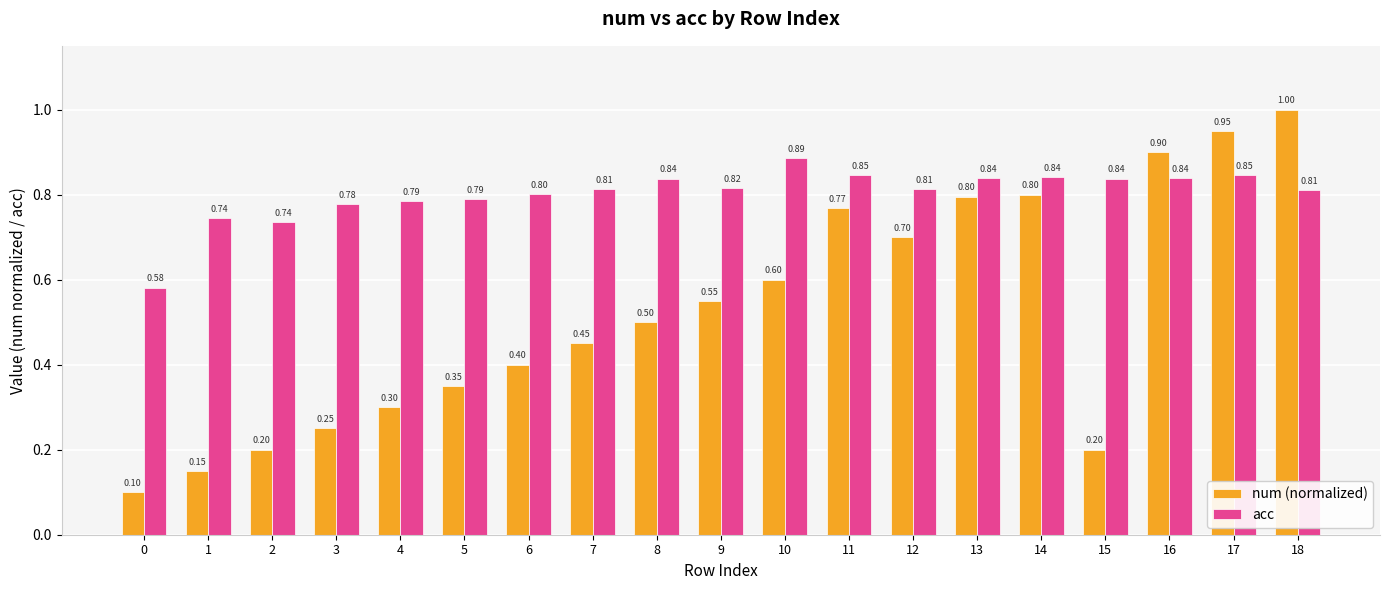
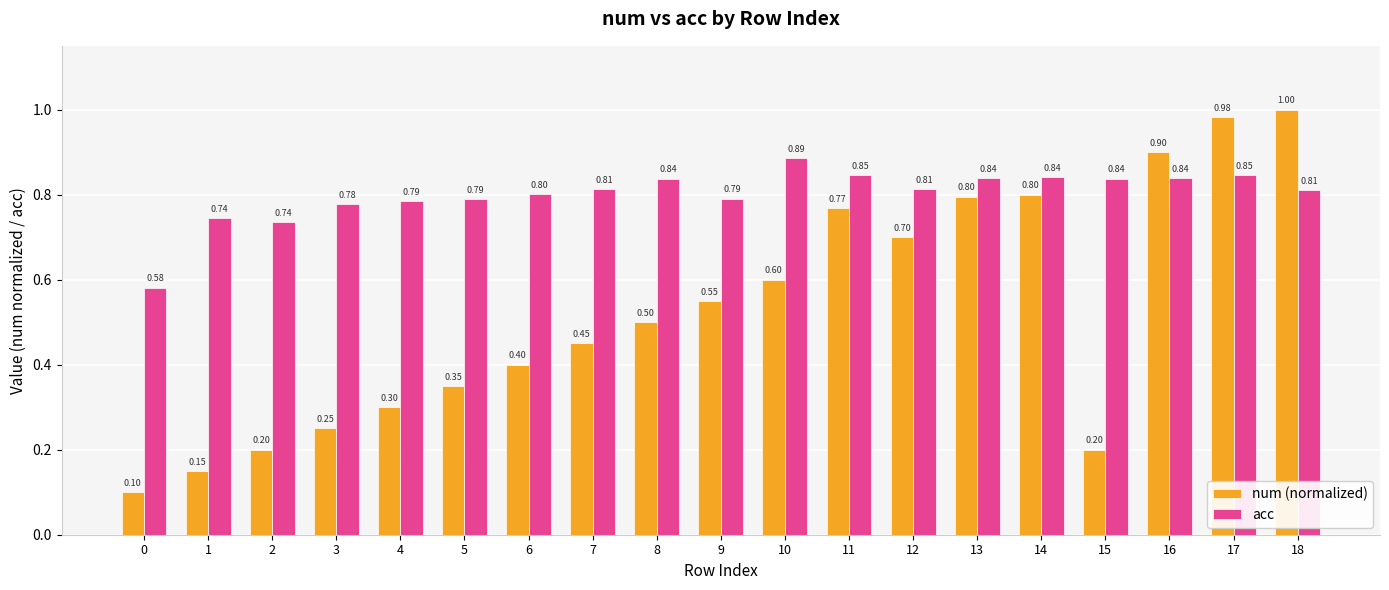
  {
    "num (normalized)": {
      "0": 0.10,
      "1": 0.15,
      "2": 0.20,
      "3": 0.25,
      "4": 0.30,
      "5": 0.35,
      "6": 0.40,
      "7": 0.45,
      "8": 0.50,
      "9": 0.55,
      "10": 0.60,
      "11": 0.77,
      "12": 0.70,
      "13": 0.80,
      "14": 0.80,
      "15": 0.20,
      "16": 0.90,
-     "17": 0.95,
+     "17": 0.98,
      "18": 1.00
    },
    "acc": {
      "0": 0.58,
      "1": 0.74,
      "2": 0.74,
      "3": 0.78,
      "4": 0.79,
      "5": 0.79,
      "6": 0.80,
      "7": 0.81,
      "8": 0.84,
-     "9": 0.82,
+     "9": 0.79,
      "10": 0.89,
      "11": 0.85,
      "12": 0.81,
      "13": 0.84,
      "14": 0.84,
      "15": 0.84,
      "16": 0.84,
      "17": 0.85,
      "18": 0.81
    }
  }
